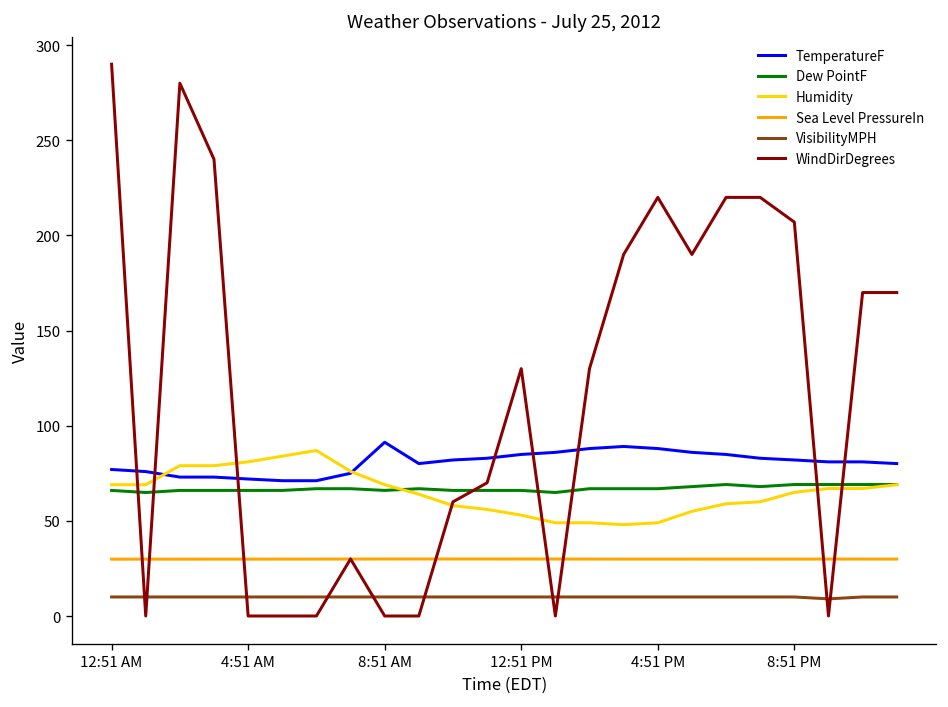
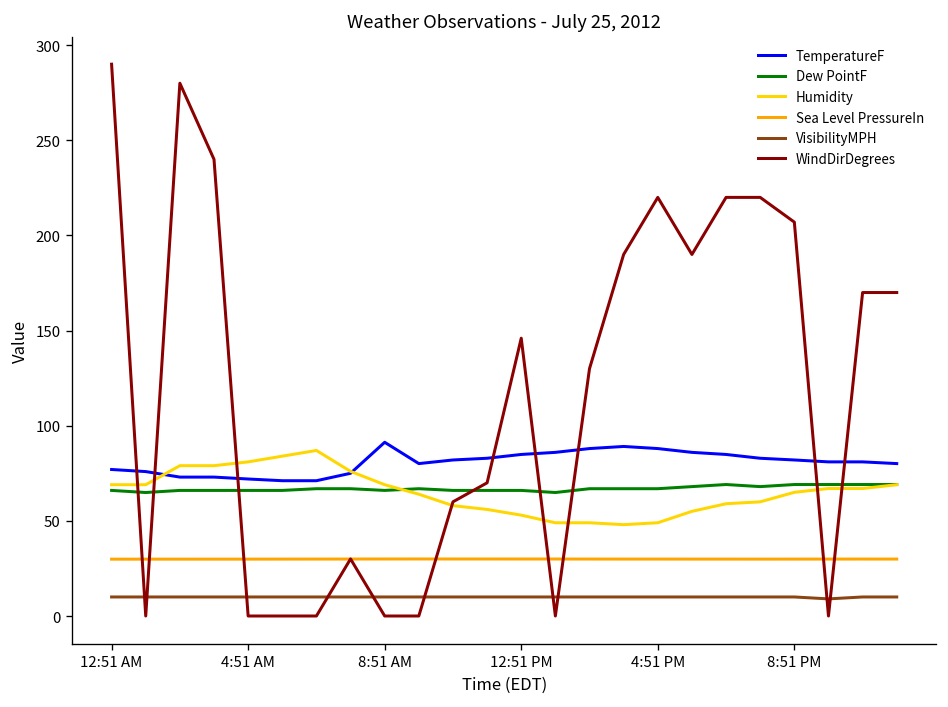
  {
    "TemperatureF": {
      "12:51 AM": 77,
      "4:51 AM": 72,
      "8:51 AM": 91,
      "12:51 PM": 85,
      "4:51 PM": 88,
      "8:51 PM": 82
    },
    "Dew PointF": {
      "12:51 AM": 66,
      "4:51 AM": 66,
      "8:51 AM": 66,
      "12:51 PM": 66,
      "4:51 PM": 67,
      "8:51 PM": 69
    },
    "VisibilityMPH": {
      "12:51 AM": 10,
      "4:51 AM": 10,
      "8:51 AM": 10,
      "12:51 PM": 10,
      "4:51 PM": 10,
      "8:51 PM": 10
    },
    "WindDirDegrees": {
      "12:51 AM": 290,
      "4:51 AM": 0,
      "8:51 AM": 0,
-     "12:51 PM": 130,
+     "12:51 PM": 146,
      "4:51 PM": 220,
      "8:51 PM": 207
    }
  }
